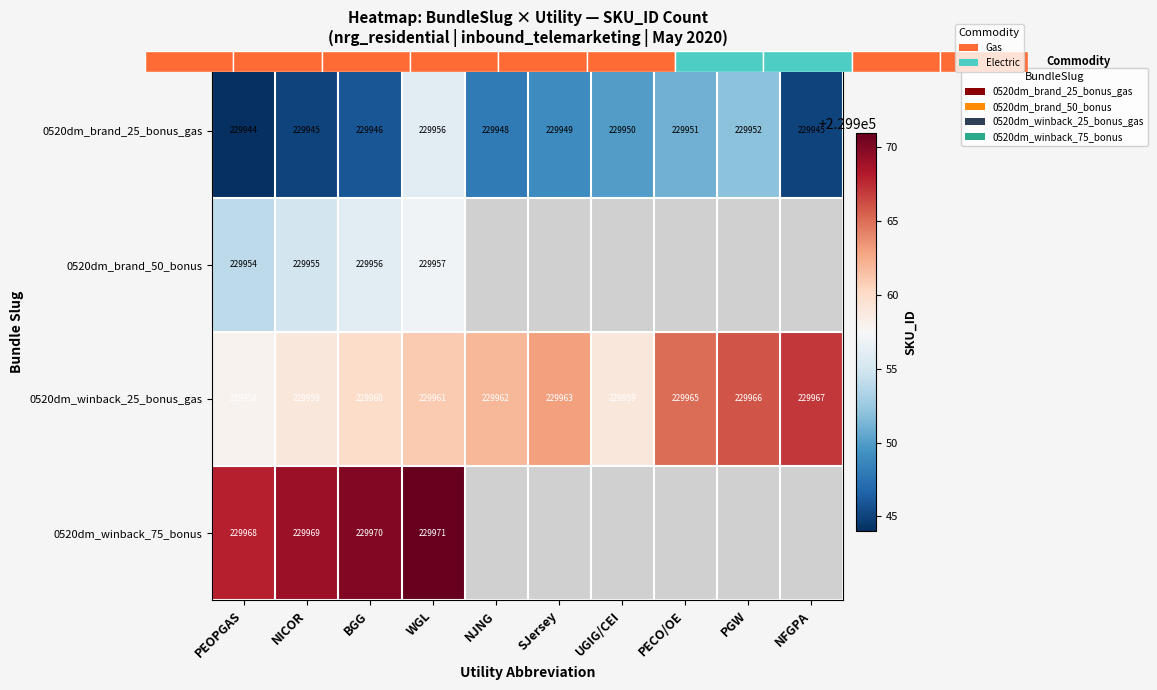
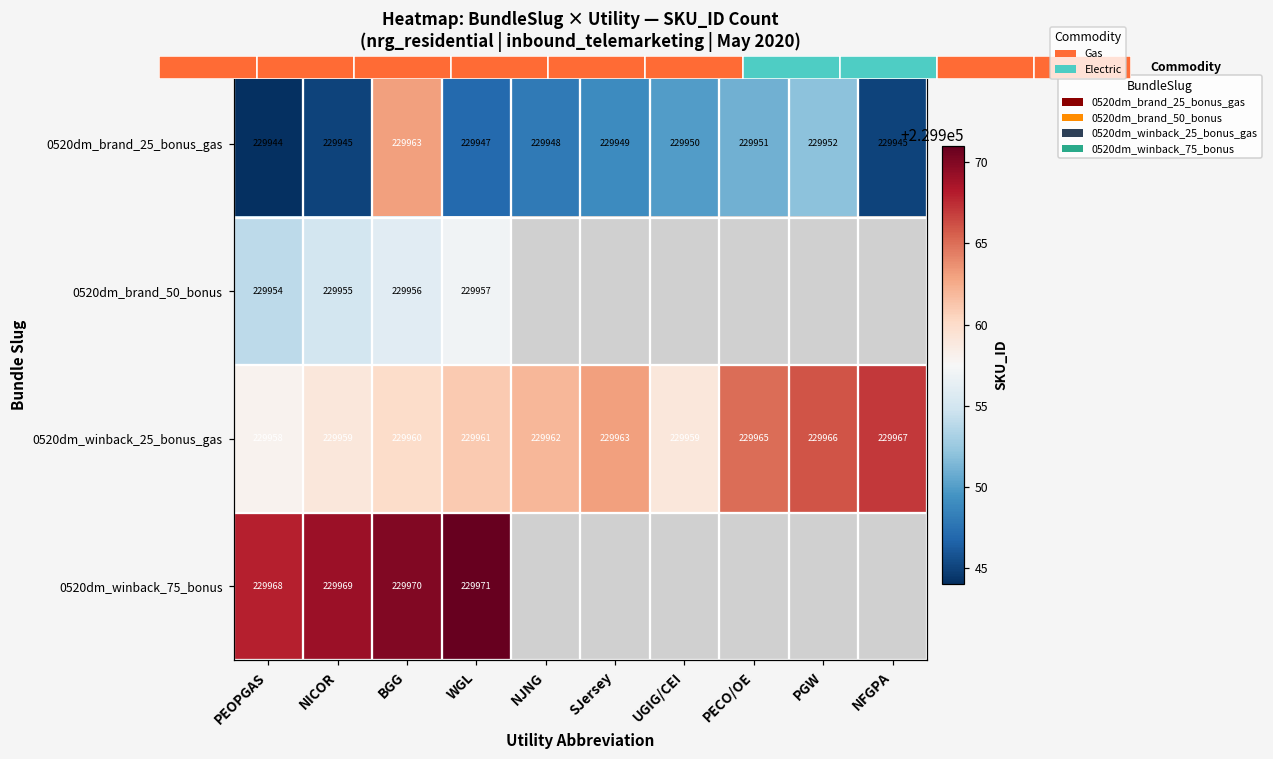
  {
    "Heatmap: BundleSlug × Utility — SKU_ID Count (nrg_residential | inbound_telemarketing | May 2020)": {
      "0520dm_brand_25_bonus_gas": {
        "PEOPGAS": 229944,
        "NICOR": 229945,
-       "BGG": 229946,
-       "WGL": 229956,
+       "BGG": 229963,
+       "WGL": 229947,
        "NJNG": 229948,
        "SJersey": 229949,
        "UGIG/CEI": 229950,
        "PECO/OE": 229951,
        "PGW": 229952,
        "NFGPA": 229945
      },
      "0520dm_brand_50_bonus": {
        "PEOPGAS": 229954,
        "NICOR": 229955,
        "BGG": 229956,
        "WGL": 229957
      },
      "0520dm_winback_25_bonus_gas": {
        "BGG": 229960,
        "WGL": 229961,
        "NJNG": 229962,
        "SJersey": 229963,
        "PECO/OE": 229965,
        "PGW": 229966,
        "NFGPA": 229967
      },
      "0520dm_winback_75_bonus": {
        "PEOPGAS": 229968,
        "NICOR": 229969,
        "BGG": 229970,
        "WGL": 229971
      }
    }
  }
